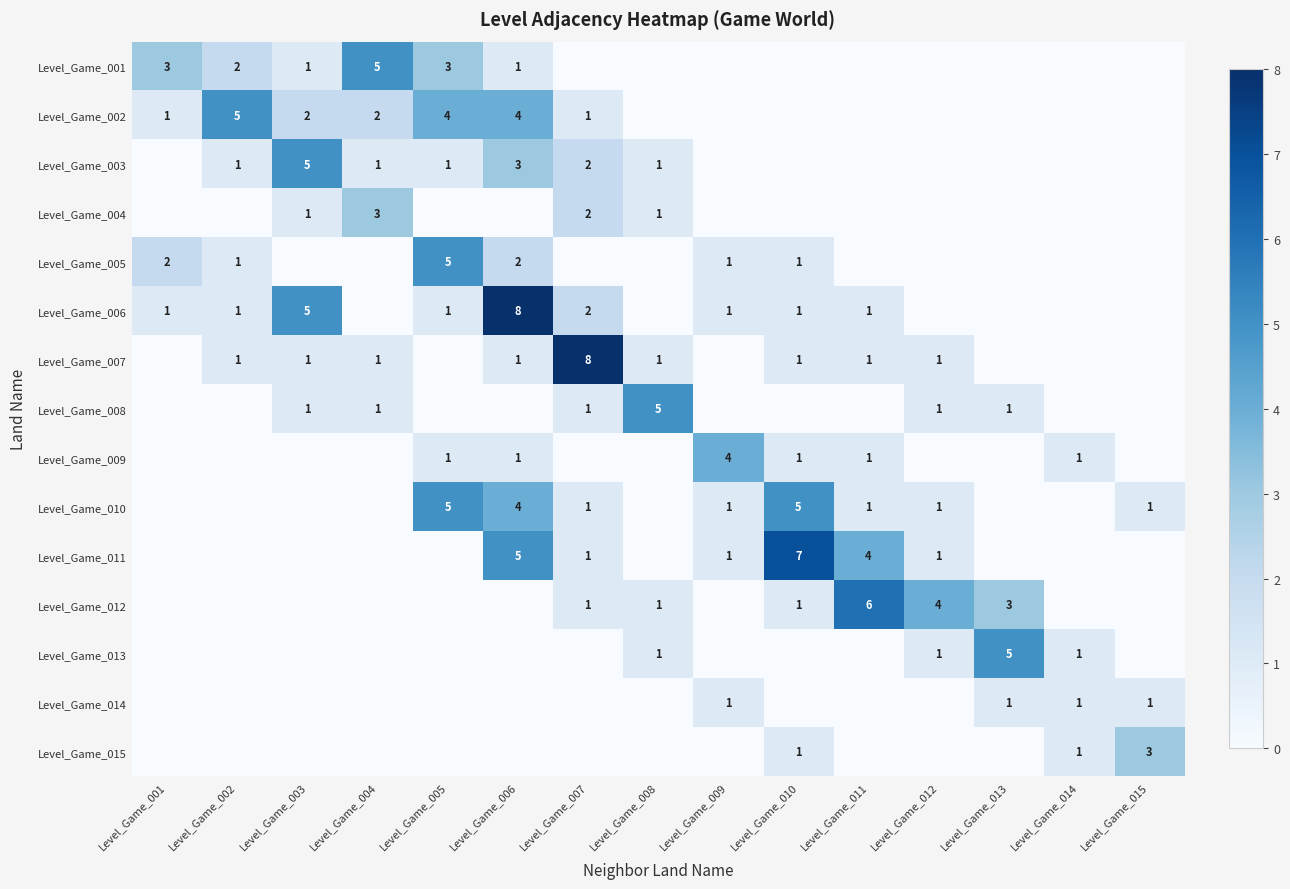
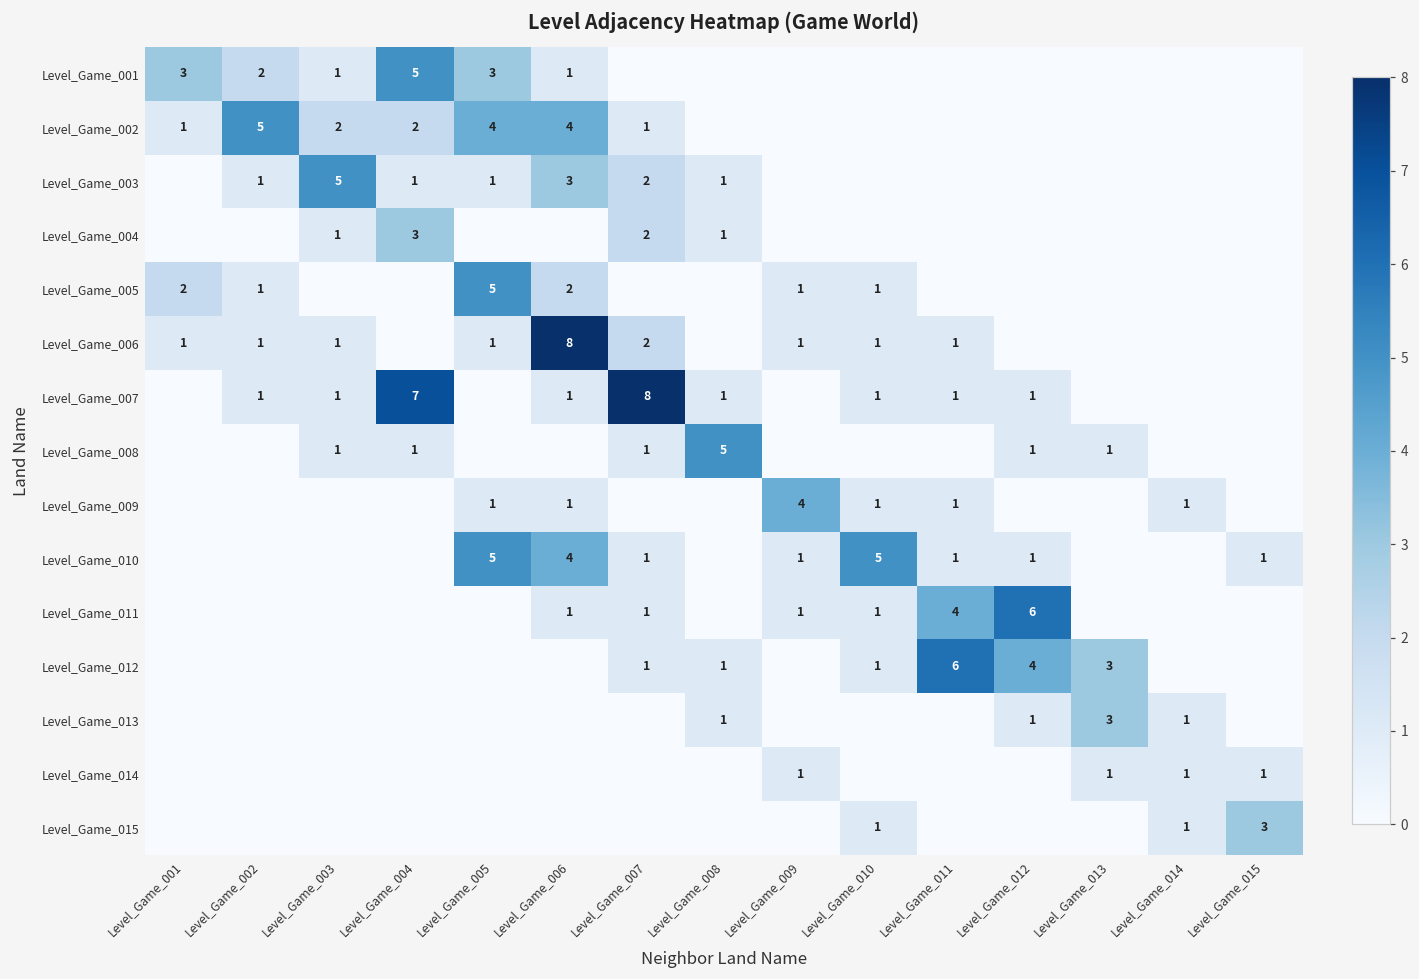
  {
    "Level_Game_001": {
      "Level_Game_001": 3,
      "Level_Game_002": 2,
      "Level_Game_003": 1,
      "Level_Game_004": 5,
      "Level_Game_005": 3,
      "Level_Game_006": 1
    },
    "Level_Game_002": {
      "Level_Game_001": 1,
      "Level_Game_002": 5,
      "Level_Game_003": 2,
      "Level_Game_004": 2,
      "Level_Game_005": 4,
      "Level_Game_006": 4,
      "Level_Game_007": 1
    },
    "Level_Game_003": {
      "Level_Game_002": 1,
      "Level_Game_003": 5,
      "Level_Game_004": 1,
      "Level_Game_005": 1,
      "Level_Game_006": 3,
      "Level_Game_007": 2,
      "Level_Game_008": 1
    },
    "Level_Game_004": {
      "Level_Game_003": 1,
      "Level_Game_004": 3,
      "Level_Game_007": 2,
      "Level_Game_008": 1
    },
    "Level_Game_005": {
      "Level_Game_001": 2,
      "Level_Game_002": 1,
      "Level_Game_005": 5,
      "Level_Game_006": 2,
      "Level_Game_009": 1,
      "Level_Game_010": 1
    },
    "Level_Game_006": {
      "Level_Game_001": 1,
      "Level_Game_002": 1,
-     "Level_Game_003": 5,
+     "Level_Game_003": 1,
      "Level_Game_005": 1,
      "Level_Game_006": 8,
      "Level_Game_007": 2,
      "Level_Game_009": 1,
      "Level_Game_010": 1,
      "Level_Game_011": 1
    },
    "Level_Game_007": {
      "Level_Game_002": 1,
      "Level_Game_003": 1,
-     "Level_Game_004": 1,
+     "Level_Game_004": 7,
      "Level_Game_006": 1,
      "Level_Game_007": 8,
      "Level_Game_008": 1,
      "Level_Game_010": 1,
      "Level_Game_011": 1,
      "Level_Game_012": 1
    },
    "Level_Game_008": {
      "Level_Game_003": 1,
      "Level_Game_004": 1,
      "Level_Game_007": 1,
      "Level_Game_008": 5,
      "Level_Game_012": 1,
      "Level_Game_013": 1
    },
    "Level_Game_009": {
      "Level_Game_005": 1,
      "Level_Game_006": 1,
      "Level_Game_009": 4,
      "Level_Game_010": 1,
      "Level_Game_011": 1,
      "Level_Game_014": 1
    },
    "Level_Game_010": {
      "Level_Game_005": 5,
      "Level_Game_006": 4,
      "Level_Game_007": 1,
      "Level_Game_009": 1,
      "Level_Game_010": 5,
      "Level_Game_011": 1,
      "Level_Game_012": 1,
      "Level_Game_015": 1
    },
    "Level_Game_011": {
-     "Level_Game_006": 5,
+     "Level_Game_006": 1,
      "Level_Game_007": 1,
      "Level_Game_009": 1,
-     "Level_Game_010": 7,
+     "Level_Game_010": 1,
      "Level_Game_011": 4,
-     "Level_Game_012": 1
+     "Level_Game_012": 6
    },
    "Level_Game_012": {
      "Level_Game_007": 1,
      "Level_Game_008": 1,
      "Level_Game_010": 1,
      "Level_Game_011": 6,
      "Level_Game_012": 4,
      "Level_Game_013": 3
    },
    "Level_Game_013": {
      "Level_Game_008": 1,
      "Level_Game_012": 1,
-     "Level_Game_013": 5,
+     "Level_Game_013": 3,
      "Level_Game_014": 1
    },
    "Level_Game_014": {
      "Level_Game_009": 1,
      "Level_Game_013": 1,
      "Level_Game_014": 1,
      "Level_Game_015": 1
    },
    "Level_Game_015": {
      "Level_Game_010": 1,
      "Level_Game_014": 1,
      "Level_Game_015": 3
    }
  }
